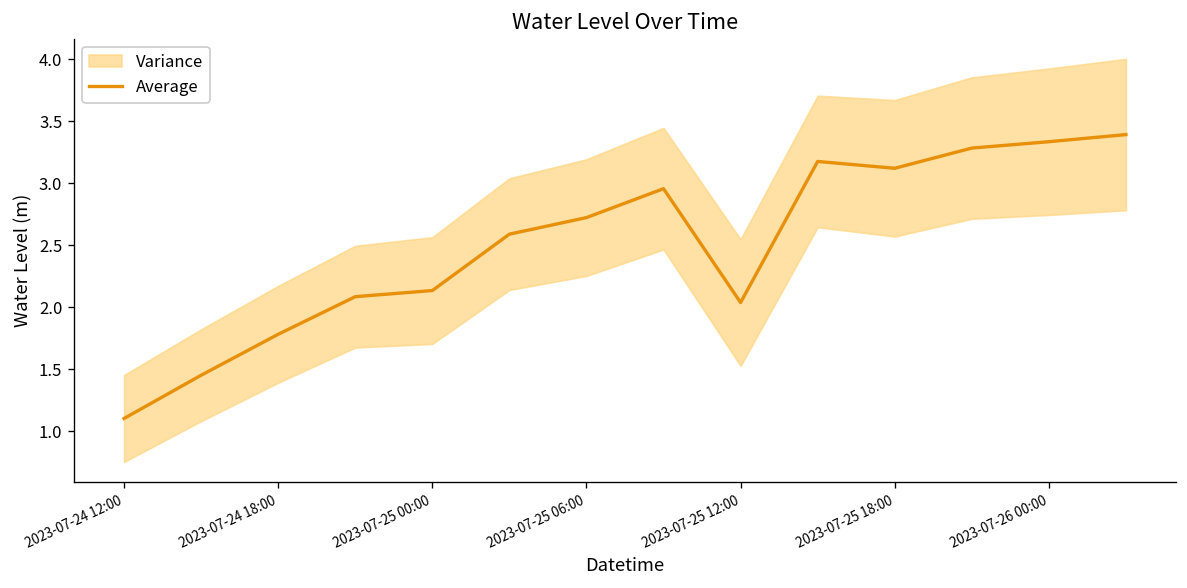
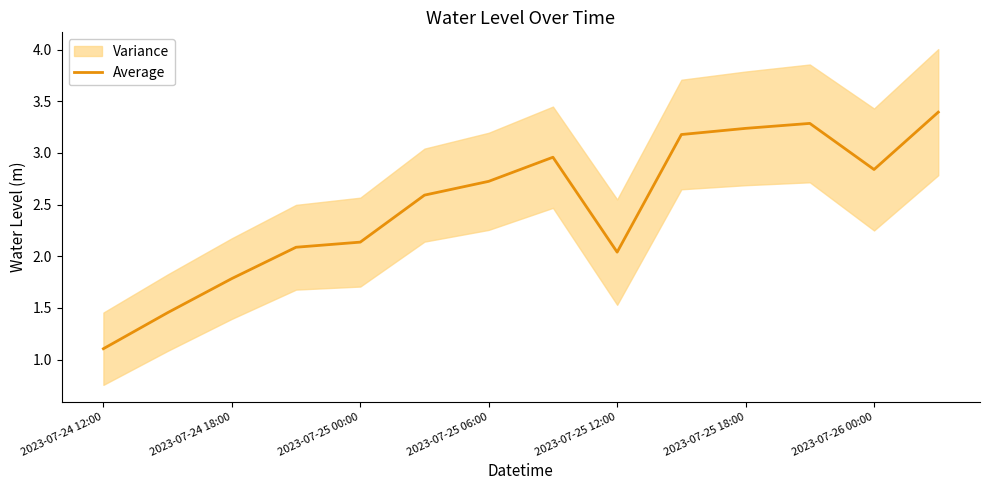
  {
    "Average": {
      "2023-07-24 12:00": 1.10,
      "2023-07-24 18:00": 1.78,
      "2023-07-25 00:00": 2.14,
      "2023-07-25 06:00": 2.72,
      "2023-07-25 12:00": 2.04,
-     "2023-07-25 18:00": 3.12,
-     "2023-07-26 00:00": 3.34
+     "2023-07-25 18:00": 3.24,
+     "2023-07-26 00:00": 2.84
    }
  }
